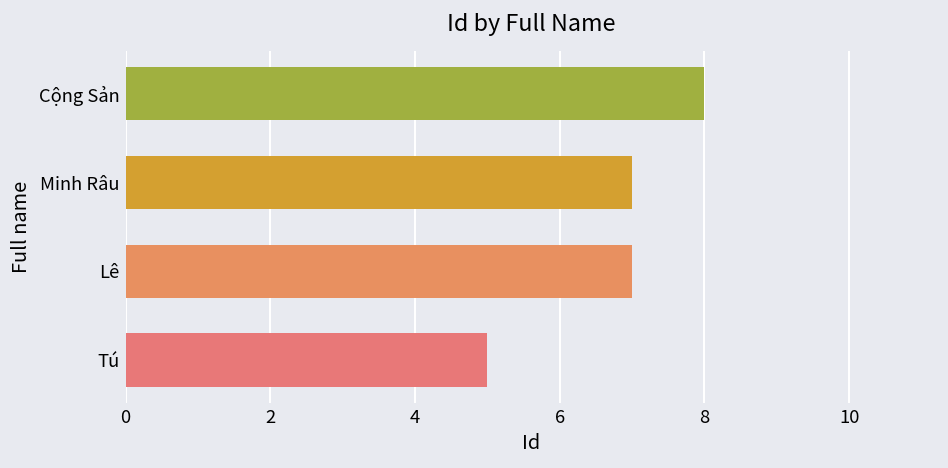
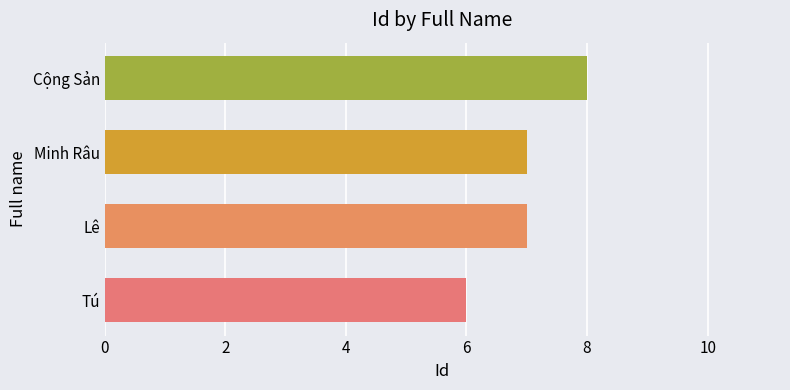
  {
    "Cộng Sản": 8,
    "Minh Râu": 7,
    "Lê": 7,
-   "Tú": 5
+   "Tú": 6
  }
